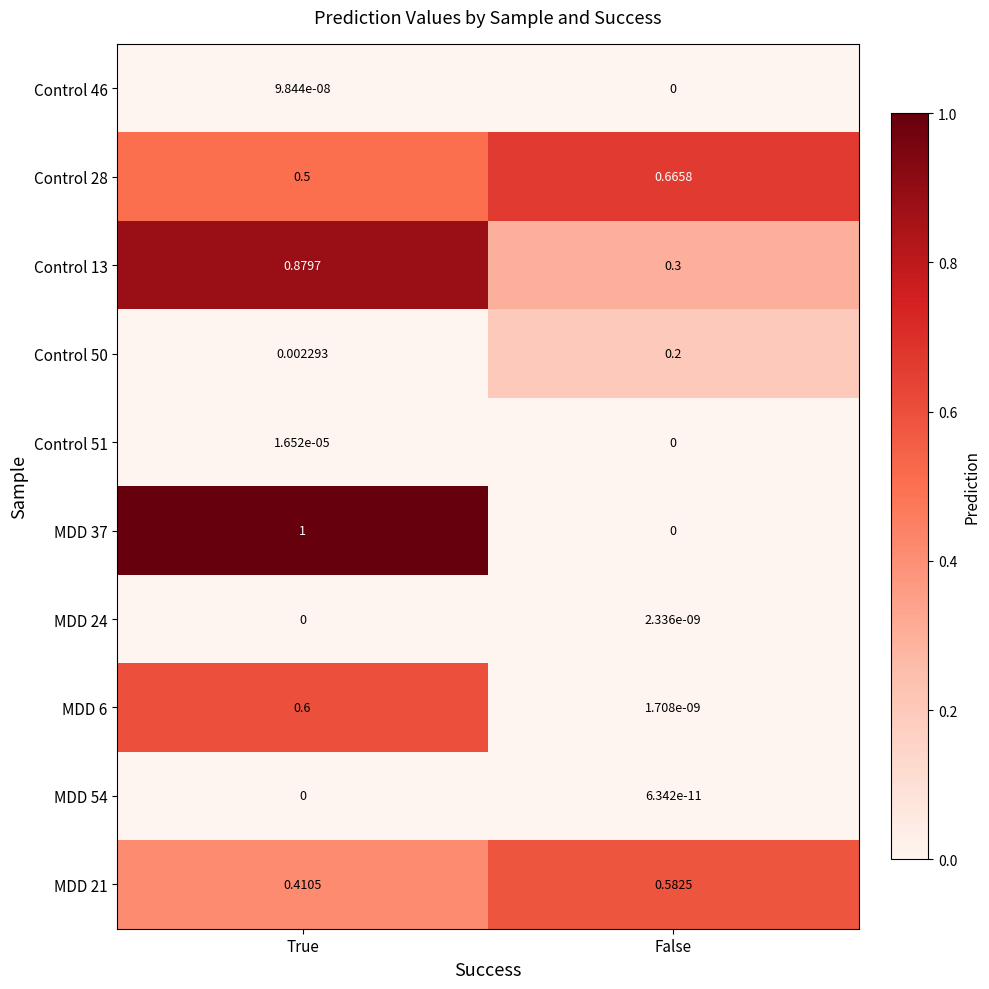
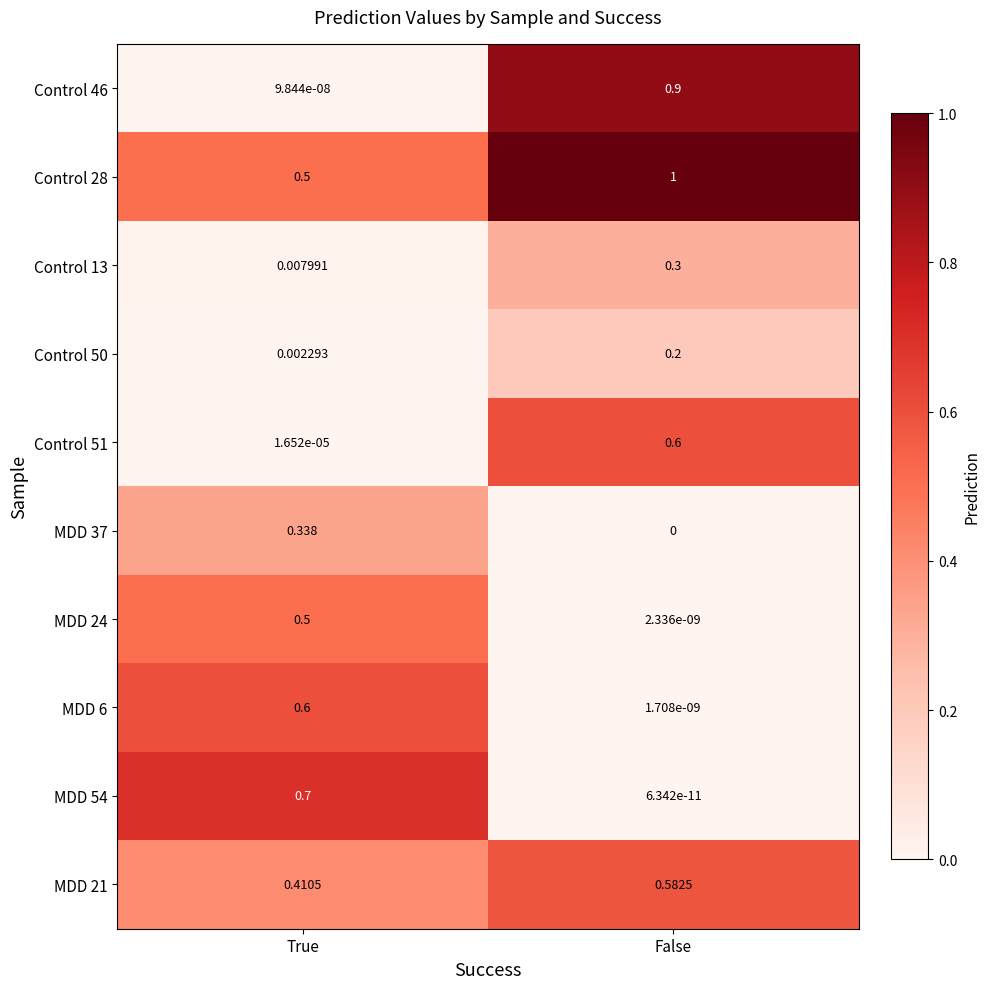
  {
    "Control 46": {
      "True": "9.844e-08",
-     "False": "0"
+     "False": "0.9"
    },
    "Control 28": {
      "True": "0.5",
-     "False": "0.6658"
+     "False": "1"
    },
    "Control 13": {
-     "True": "0.8797",
+     "True": "0.007991",
      "False": "0.3"
    },
    "Control 50": {
      "True": "0.002293",
      "False": "0.2"
    },
    "Control 51": {
      "True": "1.652e-05",
-     "False": "0"
+     "False": "0.6"
    },
    "MDD 37": {
-     "True": "1",
+     "True": "0.338",
      "False": "0"
    },
    "MDD 24": {
-     "True": "0",
+     "True": "0.5",
      "False": "2.336e-09"
    },
    "MDD 6": {
      "True": "0.6",
      "False": "1.708e-09"
    },
    "MDD 54": {
-     "True": "0",
+     "True": "0.7",
      "False": "6.342e-11"
    },
    "MDD 21": {
      "True": "0.4105",
      "False": "0.5825"
    }
  }
